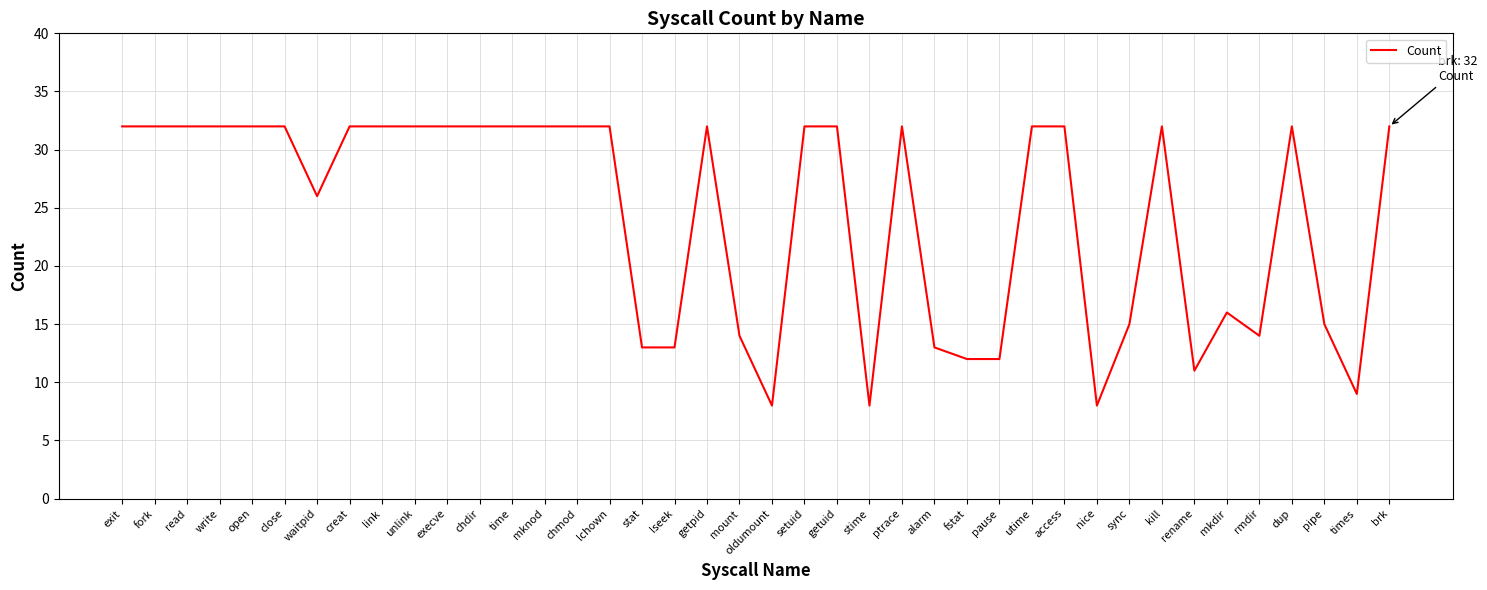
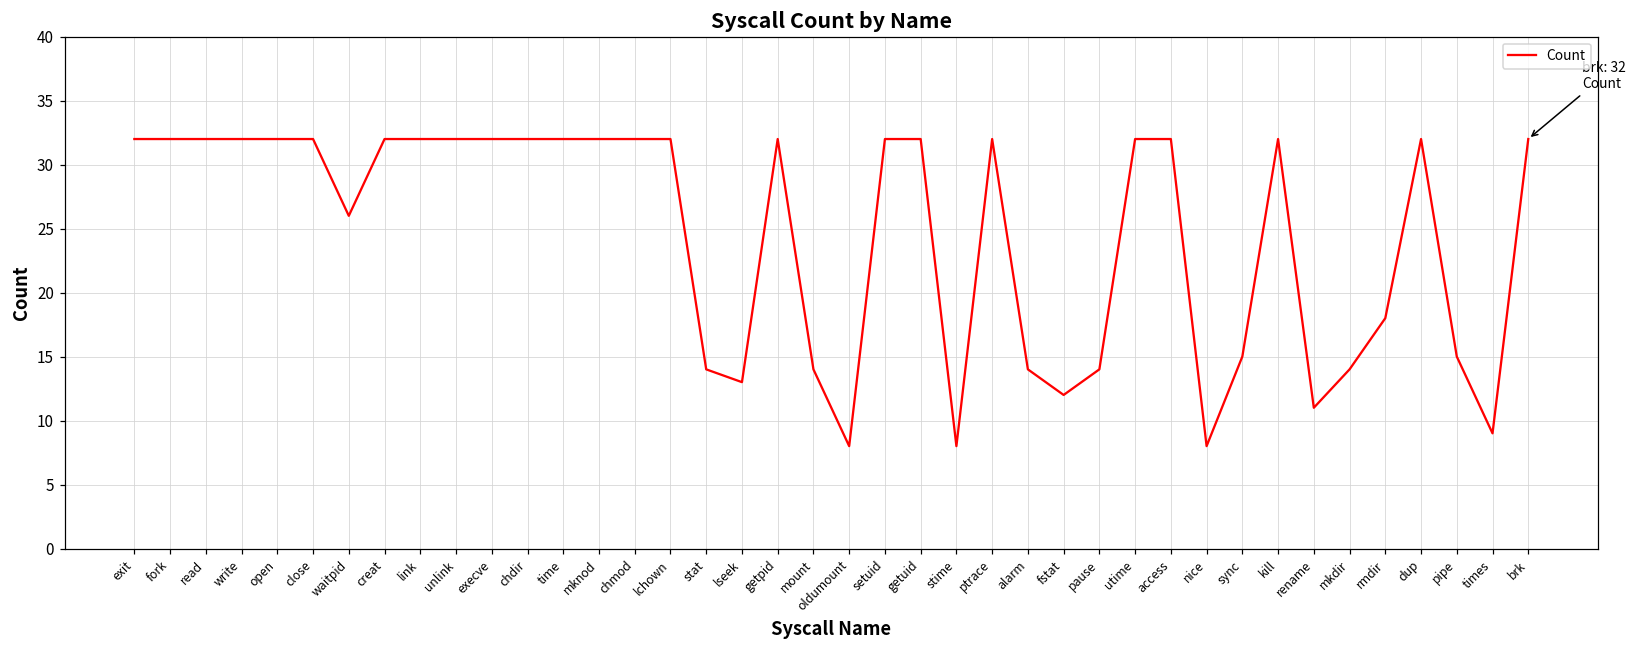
  {
    "exit": 32,
    "fork": 32,
    "read": 32,
    "write": 32,
    "open": 32,
    "close": 32,
    "waitpid": 26,
    "creat": 32,
    "link": 32,
    "unlink": 32,
    "execve": 32,
    "chdir": 32,
    "time": 32,
    "mknod": 32,
    "chmod": 32,
    "lchown": 32,
-   "stat": 13,
+   "stat": 14,
    "lseek": 13,
    "getpid": 32,
    "mount": 14,
    "oldumount": 8,
    "setuid": 32,
    "getuid": 32,
    "stime": 8,
    "ptrace": 32,
-   "alarm": 13,
+   "alarm": 14,
    "fstat": 12,
-   "pause": 12,
+   "pause": 14,
    "utime": 32,
    "access": 32,
    "nice": 8,
    "sync": 15,
    "kill": 32,
    "rename": 11,
-   "mkdir": 16,
-   "rmdir": 14,
+   "mkdir": 14,
+   "rmdir": 18,
    "dup": 32,
    "pipe": 15,
    "times": 9
  }
